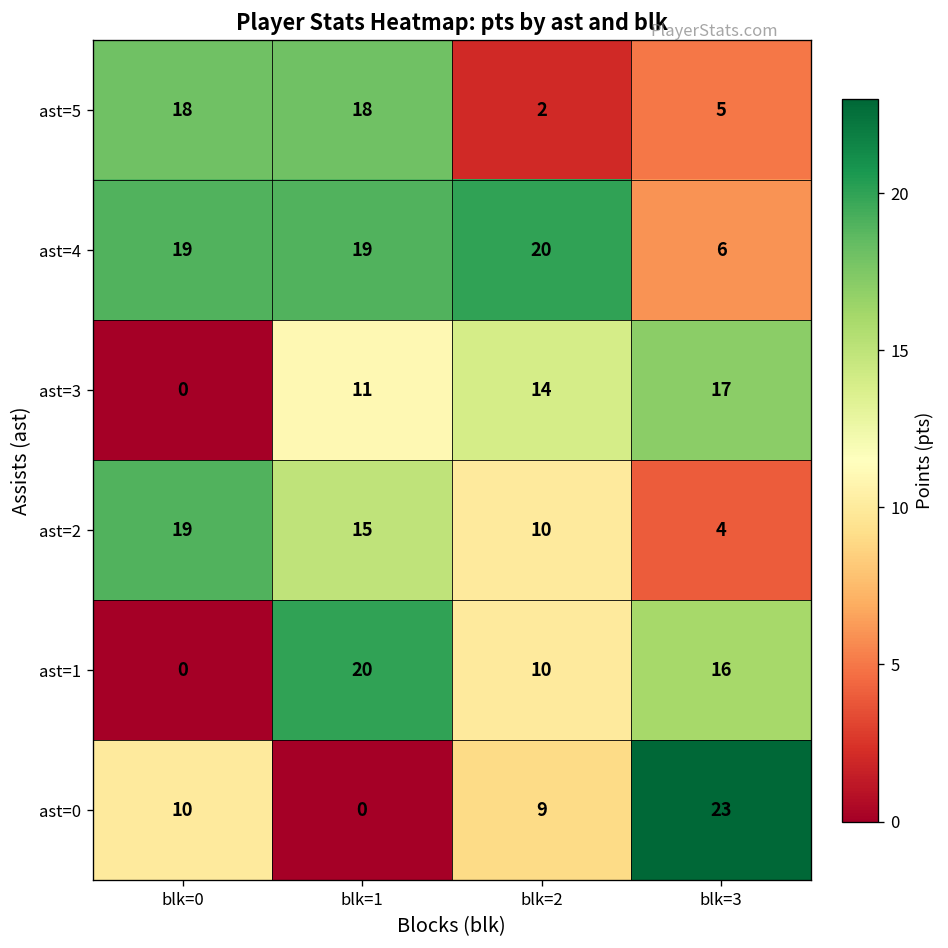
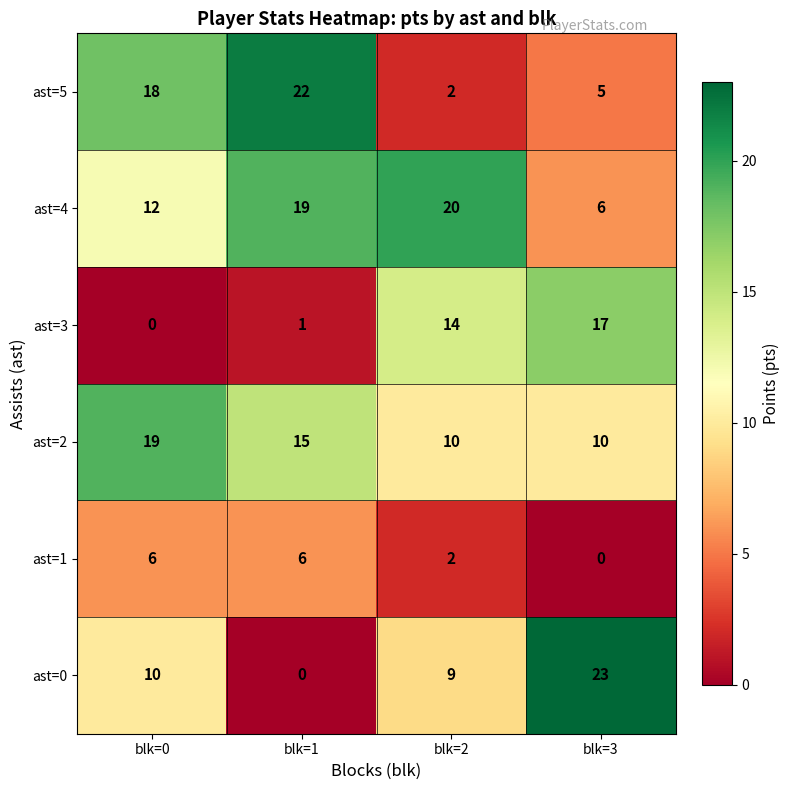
  {
    "ast=5": {
      "blk=0": 18,
-     "blk=1": 18,
+     "blk=1": 22,
      "blk=2": 2,
      "blk=3": 5
    },
    "ast=4": {
-     "blk=0": 19,
+     "blk=0": 12,
      "blk=1": 19,
      "blk=2": 20,
      "blk=3": 6
    },
    "ast=3": {
      "blk=0": 0,
-     "blk=1": 11,
+     "blk=1": 1,
      "blk=2": 14,
      "blk=3": 17
    },
    "ast=2": {
      "blk=0": 19,
      "blk=1": 15,
      "blk=2": 10,
-     "blk=3": 4
+     "blk=3": 10
    },
    "ast=1": {
-     "blk=0": 0,
-     "blk=1": 20,
-     "blk=2": 10,
-     "blk=3": 16
+     "blk=0": 6,
+     "blk=1": 6,
+     "blk=2": 2,
+     "blk=3": 0
    },
    "ast=0": {
      "blk=0": 10,
      "blk=1": 0,
      "blk=2": 9,
      "blk=3": 23
    }
  }
